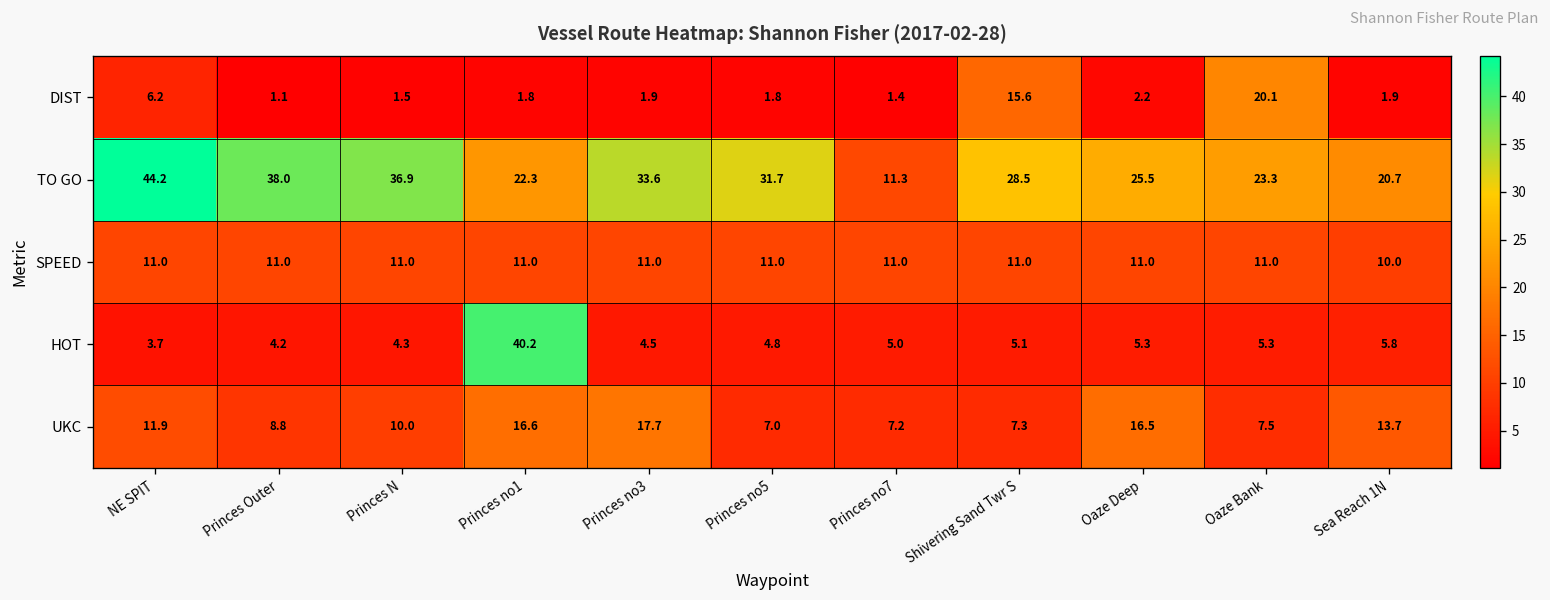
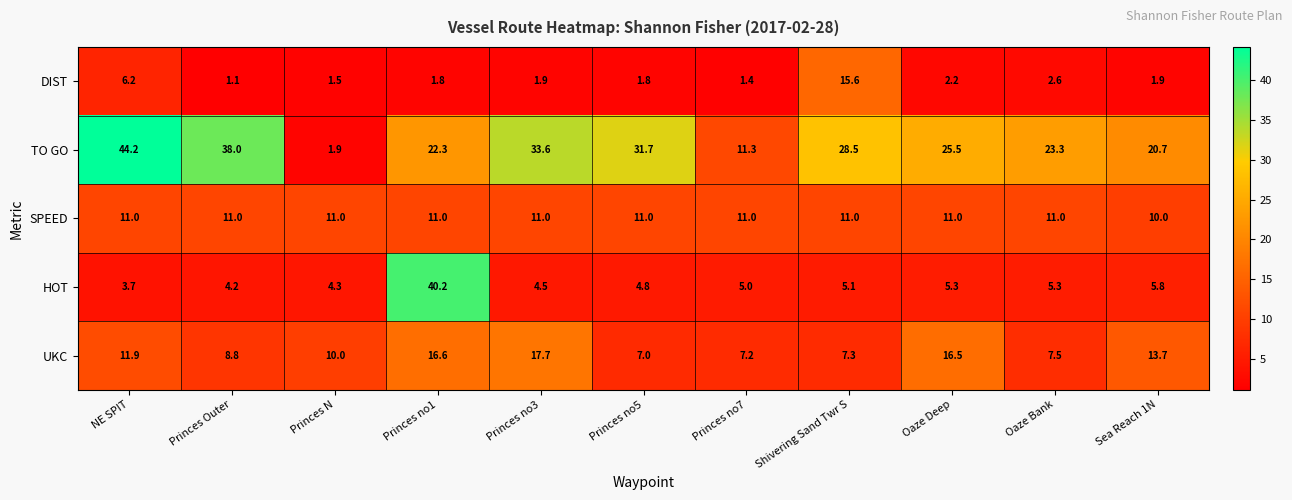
  {
    "DIST": {
      "NE SPIT": 6.2,
      "Princes Outer": 1.1,
      "Princes N": 1.5,
      "Princes no1": 1.8,
      "Princes no3": 1.9,
      "Princes no5": 1.8,
      "Princes no7": 1.4,
      "Shivering Sand Twr S": 15.6,
      "Oaze Deep": 2.2,
-     "Oaze Bank": 20.1,
+     "Oaze Bank": 2.6,
      "Sea Reach 1N": 1.9
    },
    "TO GO": {
      "NE SPIT": 44.2,
      "Princes Outer": 38.0,
-     "Princes N": 36.9,
+     "Princes N": 1.9,
      "Princes no1": 22.3,
      "Princes no3": 33.6,
      "Princes no5": 31.7,
      "Princes no7": 11.3,
      "Shivering Sand Twr S": 28.5,
      "Oaze Deep": 25.5,
      "Oaze Bank": 23.3,
      "Sea Reach 1N": 20.7
    },
    "SPEED": {
      "NE SPIT": 11.0,
      "Princes Outer": 11.0,
      "Princes N": 11.0,
      "Princes no1": 11.0,
      "Princes no3": 11.0,
      "Princes no5": 11.0,
      "Princes no7": 11.0,
      "Shivering Sand Twr S": 11.0,
      "Oaze Deep": 11.0,
      "Oaze Bank": 11.0,
      "Sea Reach 1N": 10.0
    },
    "HOT": {
      "NE SPIT": 3.7,
      "Princes Outer": 4.2,
      "Princes N": 4.3,
      "Princes no1": 40.2,
      "Princes no3": 4.5,
      "Princes no5": 4.8,
      "Princes no7": 5.0,
      "Shivering Sand Twr S": 5.1,
      "Oaze Deep": 5.3,
      "Oaze Bank": 5.3,
      "Sea Reach 1N": 5.8
    },
    "UKC": {
      "NE SPIT": 11.9,
      "Princes Outer": 8.8,
      "Princes N": 10.0,
      "Princes no1": 16.6,
      "Princes no3": 17.7,
      "Princes no5": 7.0,
      "Princes no7": 7.2,
      "Shivering Sand Twr S": 7.3,
      "Oaze Deep": 16.5,
      "Oaze Bank": 7.5,
      "Sea Reach 1N": 13.7
    }
  }
